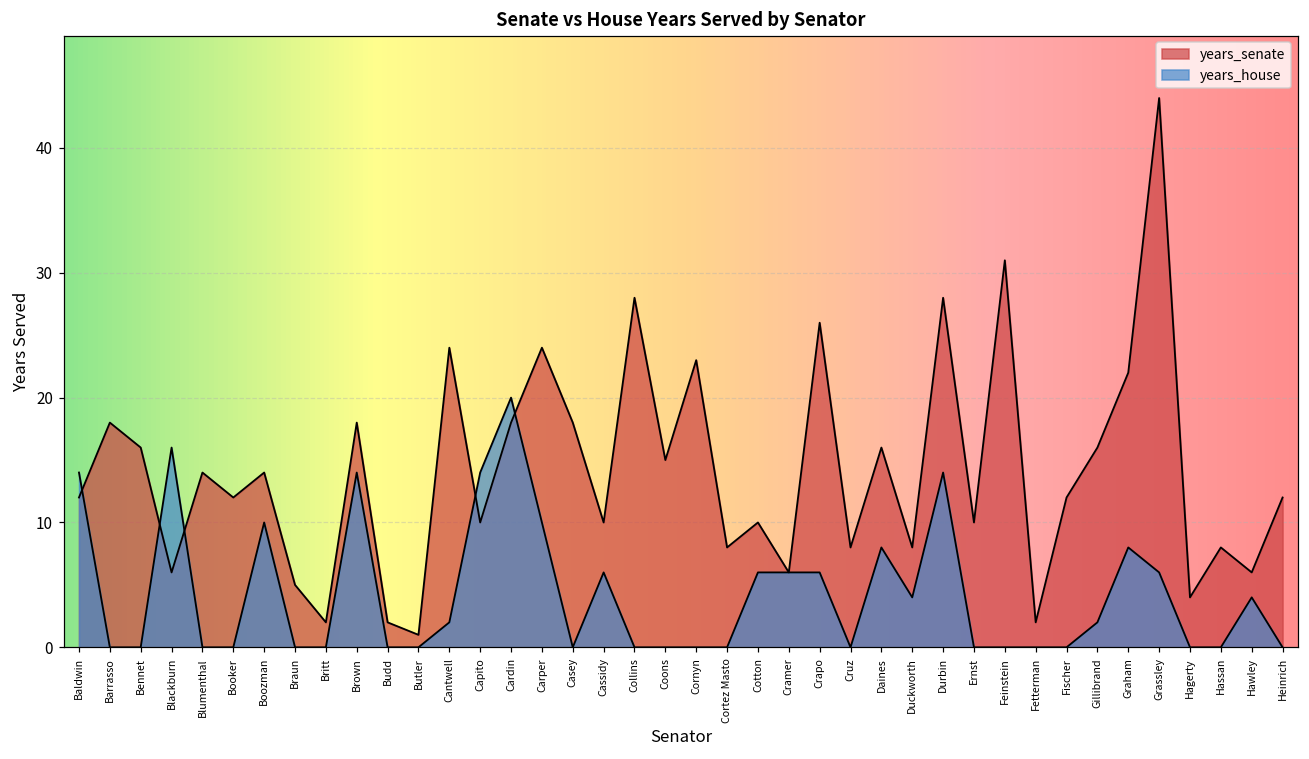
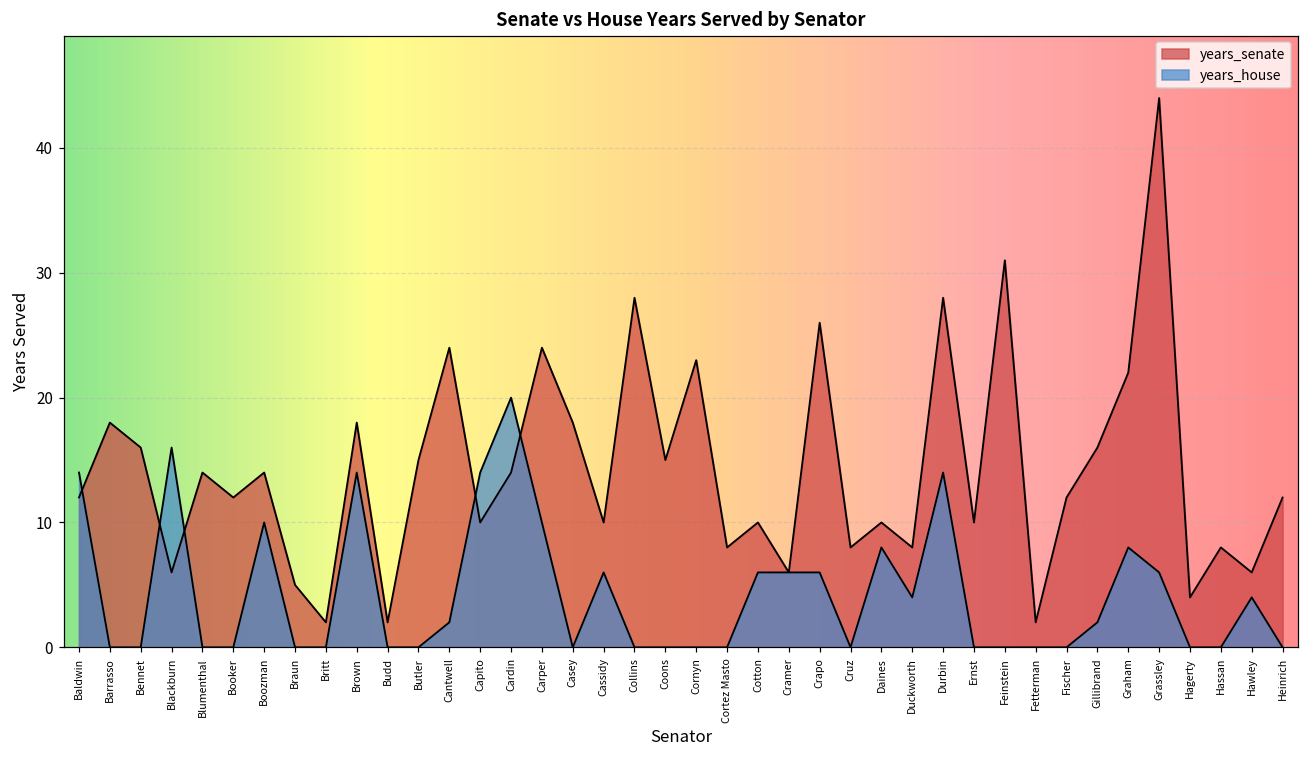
  {
    "years_senate": {
      "Baldwin": 12,
      "Barrasso": 18,
      "Bennet": 16,
      "Blackburn": 6,
      "Blumenthal": 14,
      "Booker": 12,
      "Boozman": 14,
      "Braun": 5,
      "Britt": 2,
      "Brown": 18,
      "Budd": 2,
-     "Butler": 1,
+     "Butler": 15,
      "Cantwell": 24,
      "Capito": 10,
-     "Cardin": 18,
+     "Cardin": 14,
      "Carper": 24,
      "Casey": 18,
      "Cassidy": 10,
      "Collins": 28,
      "Coons": 15,
      "Cornyn": 23,
      "Cortez Masto": 8,
      "Cotton": 10,
      "Crapo": 26,
      "Cruz": 8,
-     "Daines": 16,
+     "Daines": 10,
      "Duckworth": 8,
      "Durbin": 28,
      "Ernst": 10,
      "Feinstein": 31,
      "Fetterman": 2,
      "Fischer": 12,
      "Gillibrand": 16,
      "Graham": 22,
      "Grassley": 44,
      "Hagerty": 4,
      "Hassan": 8,
      "Hawley": 6,
      "Heinrich": 12
    },
    "years_house": {
      "Baldwin": 14,
      "Barrasso": 0,
      "Bennet": 0,
      "Blackburn": 16,
      "Blumenthal": 0,
      "Booker": 0,
      "Boozman": 10,
      "Braun": 0,
      "Britt": 0,
      "Brown": 14,
      "Budd": 0,
      "Butler": 0,
      "Cantwell": 2,
      "Capito": 14,
      "Cardin": 20,
      "Carper": 10,
      "Casey": 0,
      "Cassidy": 6,
      "Collins": 0,
      "Coons": 0,
      "Cornyn": 0,
      "Cortez Masto": 0,
      "Cotton": 6,
      "Crapo": 6,
      "Cruz": 0,
      "Daines": 8,
      "Duckworth": 4,
      "Durbin": 14,
      "Ernst": 0,
      "Feinstein": 0,
      "Fetterman": 0,
      "Fischer": 0,
      "Gillibrand": 2,
      "Graham": 8,
      "Grassley": 6,
      "Hagerty": 0,
      "Hassan": 0,
      "Hawley": 4,
      "Heinrich": 0
    }
  }
